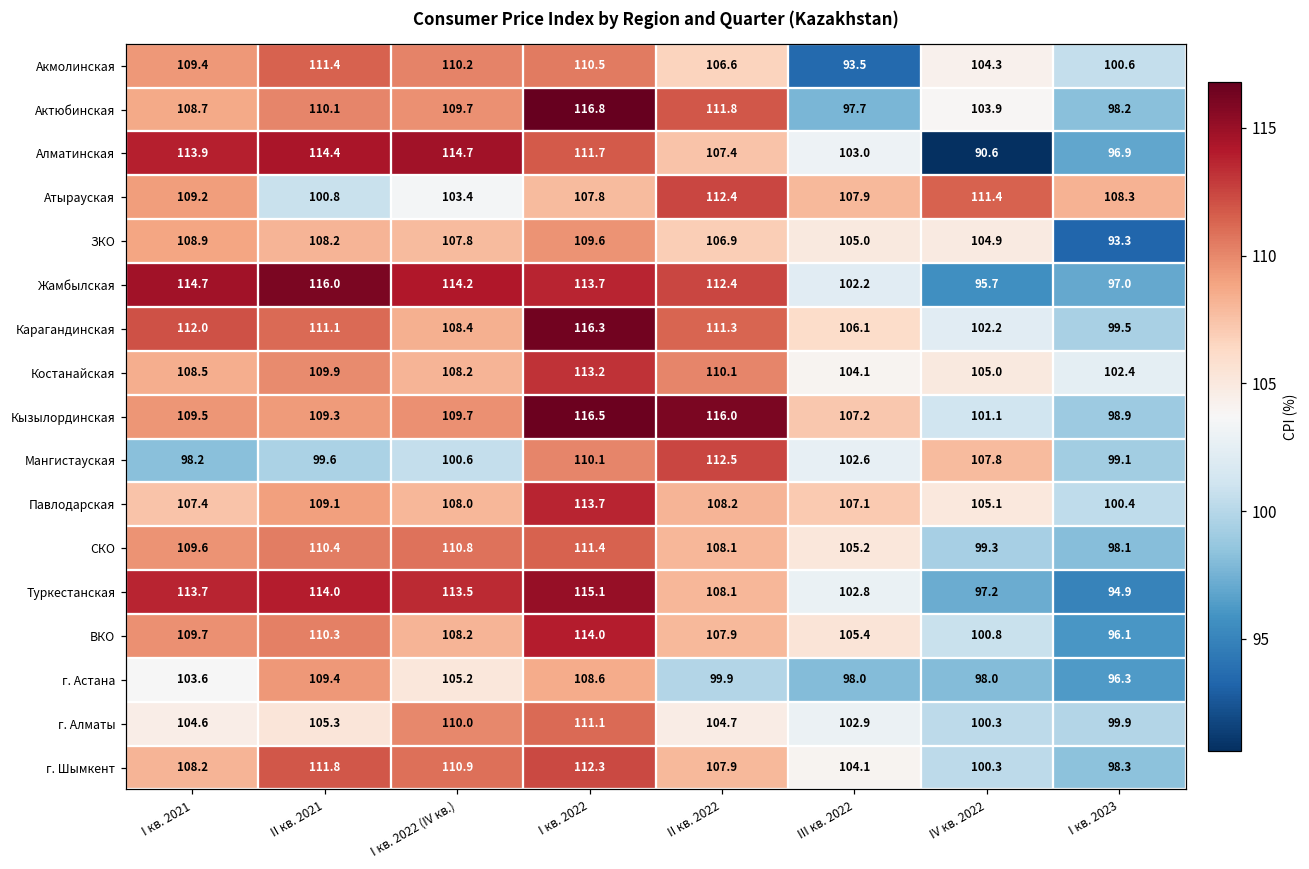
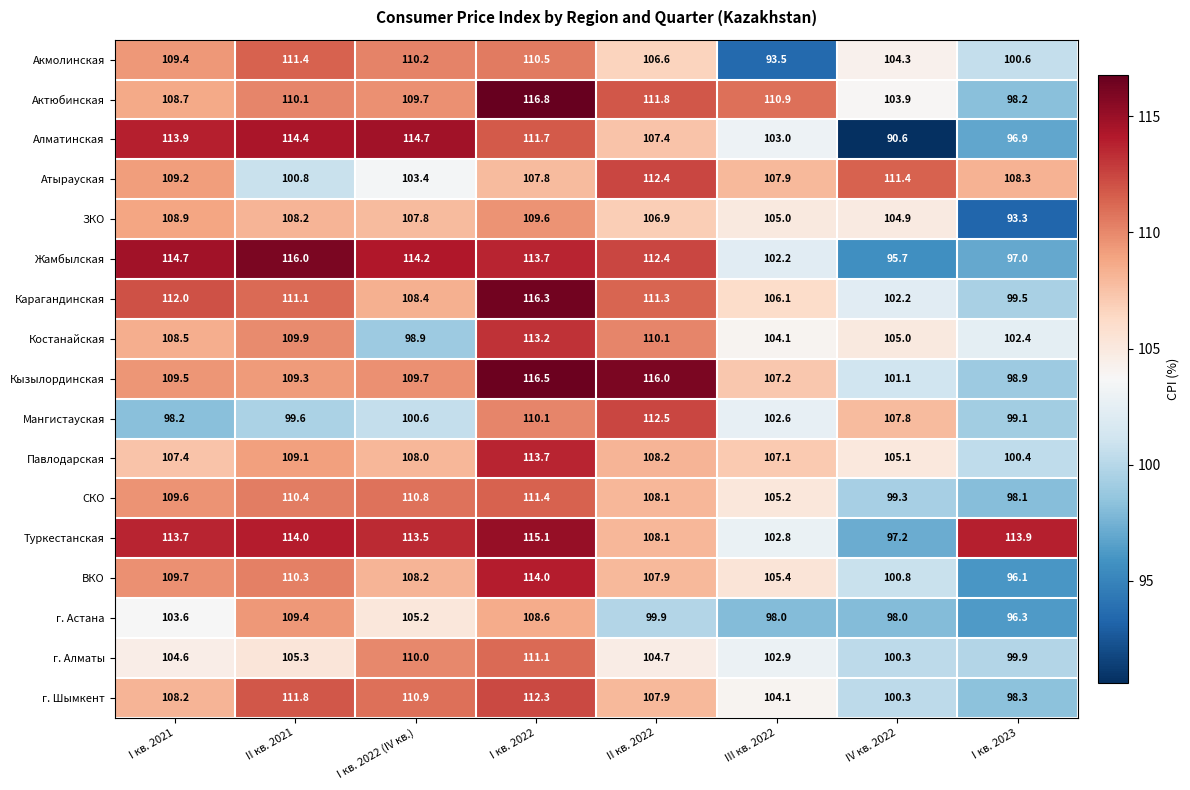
  {
    "Акмолинская": {
      "I кв. 2021": 109.4,
      "II кв. 2021": 111.4,
      "I кв. 2022 (IV кв.)": 110.2,
      "I кв. 2022": 110.5,
      "II кв. 2022": 106.6,
      "III кв. 2022": 93.5,
      "IV кв. 2022": 104.3,
      "I кв. 2023": 100.6
    },
    "Актюбинская": {
      "I кв. 2021": 108.7,
      "II кв. 2021": 110.1,
      "I кв. 2022 (IV кв.)": 109.7,
      "I кв. 2022": 116.8,
      "II кв. 2022": 111.8,
-     "III кв. 2022": 97.7,
+     "III кв. 2022": 110.9,
      "IV кв. 2022": 103.9,
      "I кв. 2023": 98.2
    },
    "Алматинская": {
      "I кв. 2021": 113.9,
      "II кв. 2021": 114.4,
      "I кв. 2022 (IV кв.)": 114.7,
      "I кв. 2022": 111.7,
      "II кв. 2022": 107.4,
      "III кв. 2022": 103.0,
      "IV кв. 2022": 90.6,
      "I кв. 2023": 96.9
    },
    "Атырауская": {
      "I кв. 2021": 109.2,
      "II кв. 2021": 100.8,
      "I кв. 2022 (IV кв.)": 103.4,
      "I кв. 2022": 107.8,
      "II кв. 2022": 112.4,
      "III кв. 2022": 107.9,
      "IV кв. 2022": 111.4,
      "I кв. 2023": 108.3
    },
    "ЗКО": {
      "I кв. 2021": 108.9,
      "II кв. 2021": 108.2,
      "I кв. 2022 (IV кв.)": 107.8,
      "I кв. 2022": 109.6,
      "II кв. 2022": 106.9,
      "III кв. 2022": 105.0,
      "IV кв. 2022": 104.9,
      "I кв. 2023": 93.3
    },
    "Жамбылская": {
      "I кв. 2021": 114.7,
      "II кв. 2021": 116.0,
      "I кв. 2022 (IV кв.)": 114.2,
      "I кв. 2022": 113.7,
      "II кв. 2022": 112.4,
      "III кв. 2022": 102.2,
      "IV кв. 2022": 95.7,
      "I кв. 2023": 97.0
    },
    "Карагандинская": {
      "I кв. 2021": 112.0,
      "II кв. 2021": 111.1,
      "I кв. 2022 (IV кв.)": 108.4,
      "I кв. 2022": 116.3,
      "II кв. 2022": 111.3,
      "III кв. 2022": 106.1,
      "IV кв. 2022": 102.2,
      "I кв. 2023": 99.5
    },
    "Костанайская": {
      "I кв. 2021": 108.5,
      "II кв. 2021": 109.9,
-     "I кв. 2022 (IV кв.)": 108.2,
+     "I кв. 2022 (IV кв.)": 98.9,
      "I кв. 2022": 113.2,
      "II кв. 2022": 110.1,
      "III кв. 2022": 104.1,
      "IV кв. 2022": 105.0,
      "I кв. 2023": 102.4
    },
    "Кызылординская": {
      "I кв. 2021": 109.5,
      "II кв. 2021": 109.3,
      "I кв. 2022 (IV кв.)": 109.7,
      "I кв. 2022": 116.5,
      "II кв. 2022": 116.0,
      "III кв. 2022": 107.2,
      "IV кв. 2022": 101.1,
      "I кв. 2023": 98.9
    },
    "Мангистауская": {
      "I кв. 2021": 98.2,
      "II кв. 2021": 99.6,
      "I кв. 2022 (IV кв.)": 100.6,
      "I кв. 2022": 110.1,
      "II кв. 2022": 112.5,
      "III кв. 2022": 102.6,
      "IV кв. 2022": 107.8,
      "I кв. 2023": 99.1
    },
    "Павлодарская": {
      "I кв. 2021": 107.4,
      "II кв. 2021": 109.1,
      "I кв. 2022 (IV кв.)": 108.0,
      "I кв. 2022": 113.7,
      "II кв. 2022": 108.2,
      "III кв. 2022": 107.1,
      "IV кв. 2022": 105.1,
      "I кв. 2023": 100.4
    },
    "СКО": {
      "I кв. 2021": 109.6,
      "II кв. 2021": 110.4,
      "I кв. 2022 (IV кв.)": 110.8,
      "I кв. 2022": 111.4,
      "II кв. 2022": 108.1,
      "III кв. 2022": 105.2,
      "IV кв. 2022": 99.3,
      "I кв. 2023": 98.1
    },
    "Туркестанская": {
      "I кв. 2021": 113.7,
      "II кв. 2021": 114.0,
      "I кв. 2022 (IV кв.)": 113.5,
      "I кв. 2022": 115.1,
      "II кв. 2022": 108.1,
      "III кв. 2022": 102.8,
      "IV кв. 2022": 97.2,
-     "I кв. 2023": 94.9
+     "I кв. 2023": 113.9
    },
    "ВКО": {
      "I кв. 2021": 109.7,
      "II кв. 2021": 110.3,
      "I кв. 2022 (IV кв.)": 108.2,
      "I кв. 2022": 114.0,
      "II кв. 2022": 107.9,
      "III кв. 2022": 105.4,
      "IV кв. 2022": 100.8,
      "I кв. 2023": 96.1
    },
    "г. Астана": {
      "I кв. 2021": 103.6,
      "II кв. 2021": 109.4,
      "I кв. 2022 (IV кв.)": 105.2,
      "I кв. 2022": 108.6,
      "II кв. 2022": 99.9,
      "III кв. 2022": 98.0,
      "IV кв. 2022": 98.0,
      "I кв. 2023": 96.3
    },
    "г. Алматы": {
      "I кв. 2021": 104.6,
      "II кв. 2021": 105.3,
      "I кв. 2022 (IV кв.)": 110.0,
      "I кв. 2022": 111.1,
      "II кв. 2022": 104.7,
      "III кв. 2022": 102.9,
      "IV кв. 2022": 100.3,
      "I кв. 2023": 99.9
    },
    "г. Шымкент": {
      "I кв. 2021": 108.2,
      "II кв. 2021": 111.8,
      "I кв. 2022 (IV кв.)": 110.9,
      "I кв. 2022": 112.3,
      "II кв. 2022": 107.9,
      "III кв. 2022": 104.1,
      "IV кв. 2022": 100.3,
      "I кв. 2023": 98.3
    }
  }
